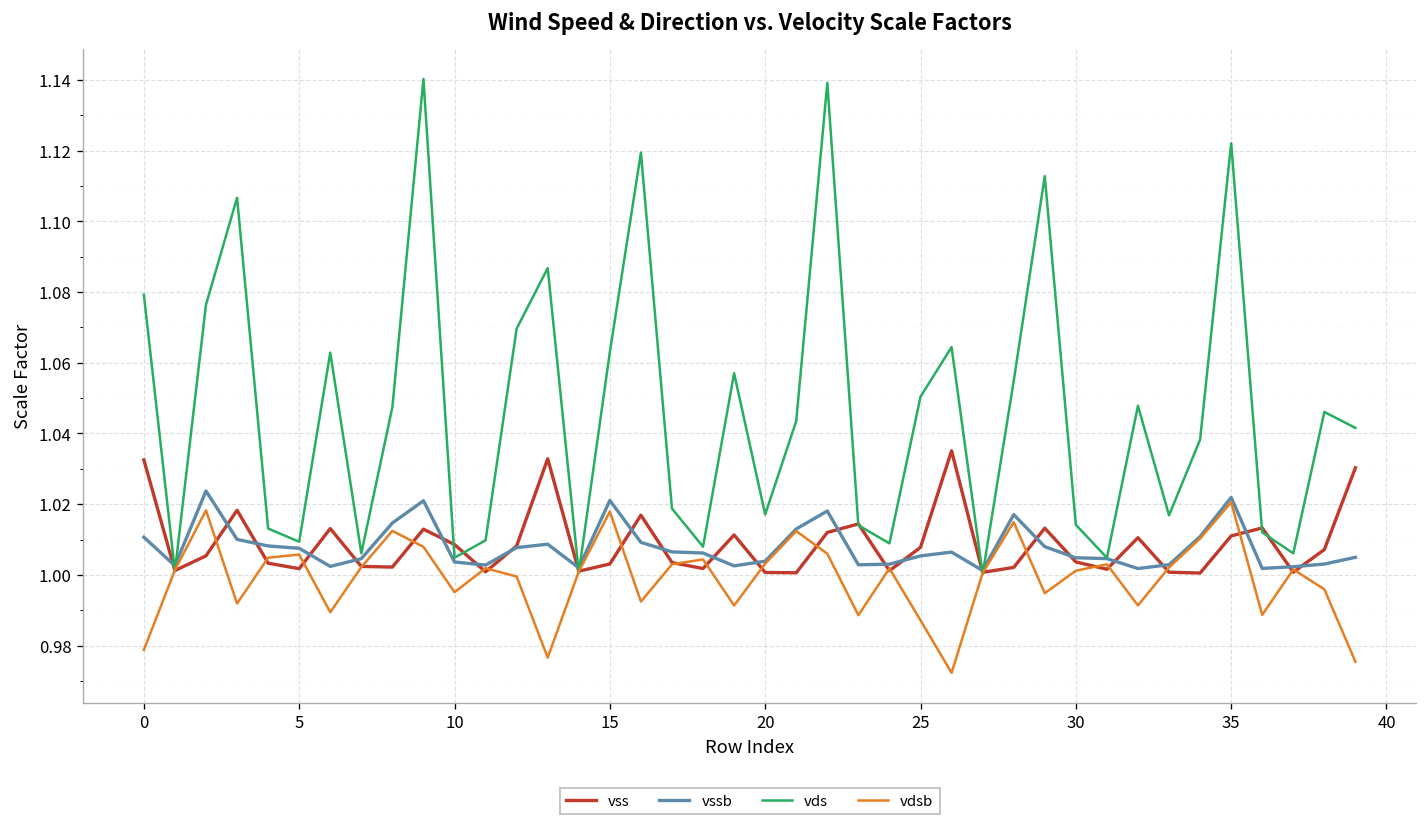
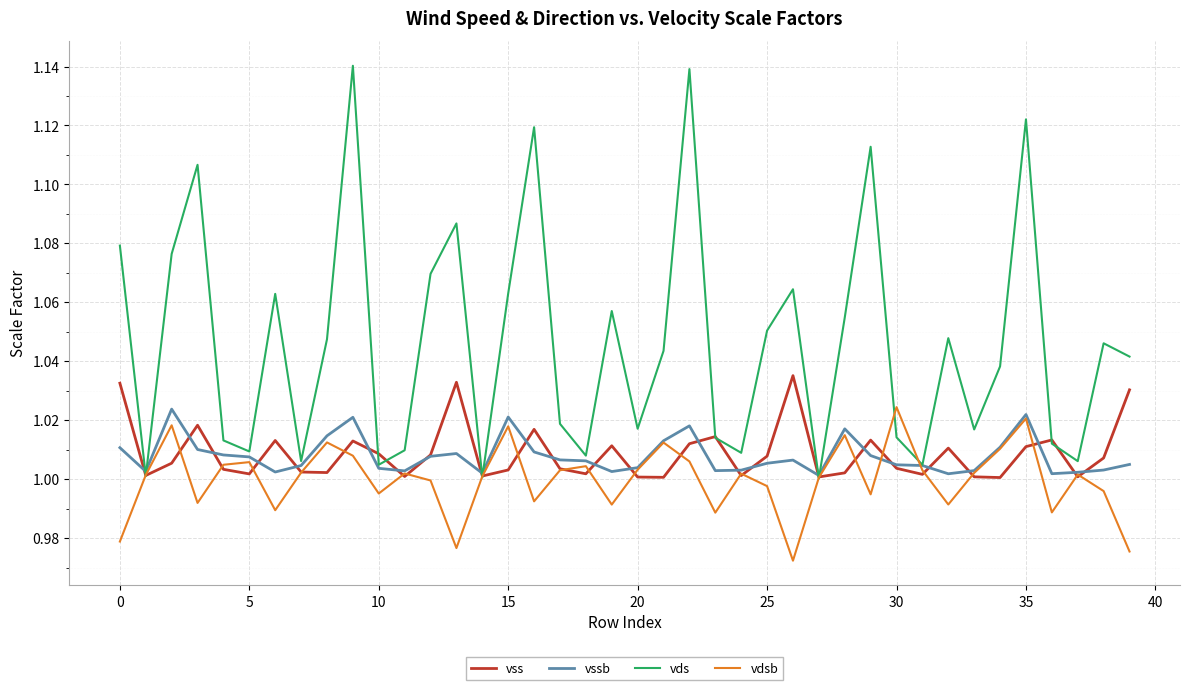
  {
    "vss": {
      "0": 1.033,
      "5": 1.002,
      "10": 1.009,
      "15": 1.003,
      "20": 1.001,
      "25": 1.008,
      "30": 1.004,
      "35": 1.011
    },
    "vssb": {
      "0": 1.011,
      "5": 1.008,
      "10": 1.004,
      "15": 1.021,
      "25": 1.005,
      "30": 1.005,
      "35": 1.022
    },
    "vds": {
      "0": 1.079,
      "5": 1.009,
      "10": 1.005,
      "15": 1.063,
      "20": 1.017,
      "25": 1.050,
      "30": 1.014,
      "35": 1.122
    },
    "vdsb": {
      "0": 0.979,
      "5": 1.006,
      "10": 0.995,
      "15": 1.018,
-     "25": 0.987,
-     "30": 1.001,
+     "25": 0.998,
+     "30": 1.024,
      "35": 1.021
    }
  }
